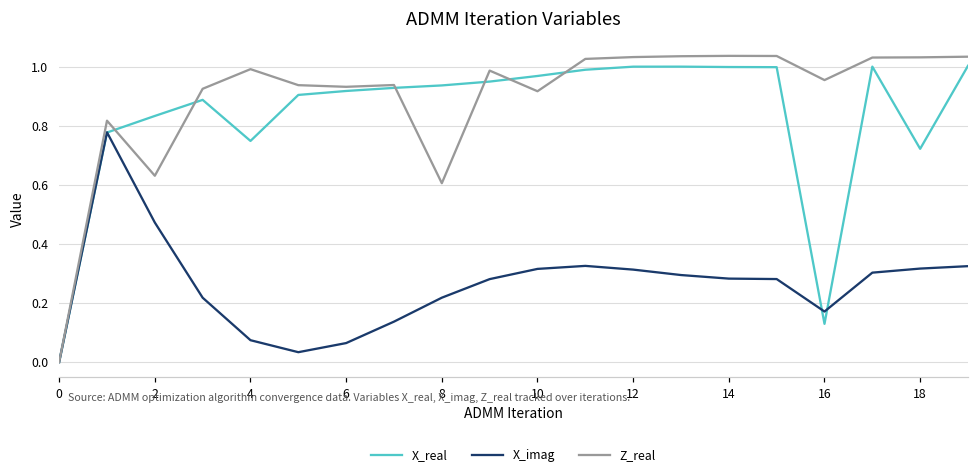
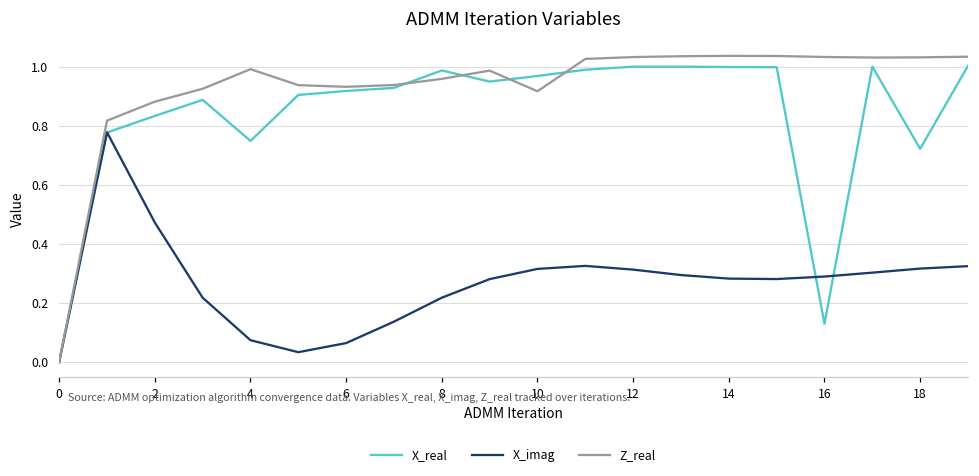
  {
    "X_real": {
      "2": 0.83,
      "4": 0.75,
      "6": 0.92,
-     "8": 0.94,
+     "8": 0.99,
      "10": 0.97,
      "12": 1.00,
      "14": 1.00,
      "16": 0.13,
      "18": 0.72
    },
    "X_imag": {
      "2": 0.47,
      "4": 0.07,
      "6": 0.06,
      "8": 0.22,
      "10": 0.32,
      "12": 0.31,
      "14": 0.28,
-     "16": 0.17,
+     "16": 0.29,
      "18": 0.32
    },
    "Z_real": {
-     "2": 0.63,
+     "2": 0.88,
      "4": 0.99,
      "6": 0.93,
-     "8": 0.61,
+     "8": 0.96,
      "10": 0.92,
      "12": 1.03,
      "14": 1.04,
-     "16": 0.96,
+     "16": 1.03,
      "18": 1.03
    }
  }
